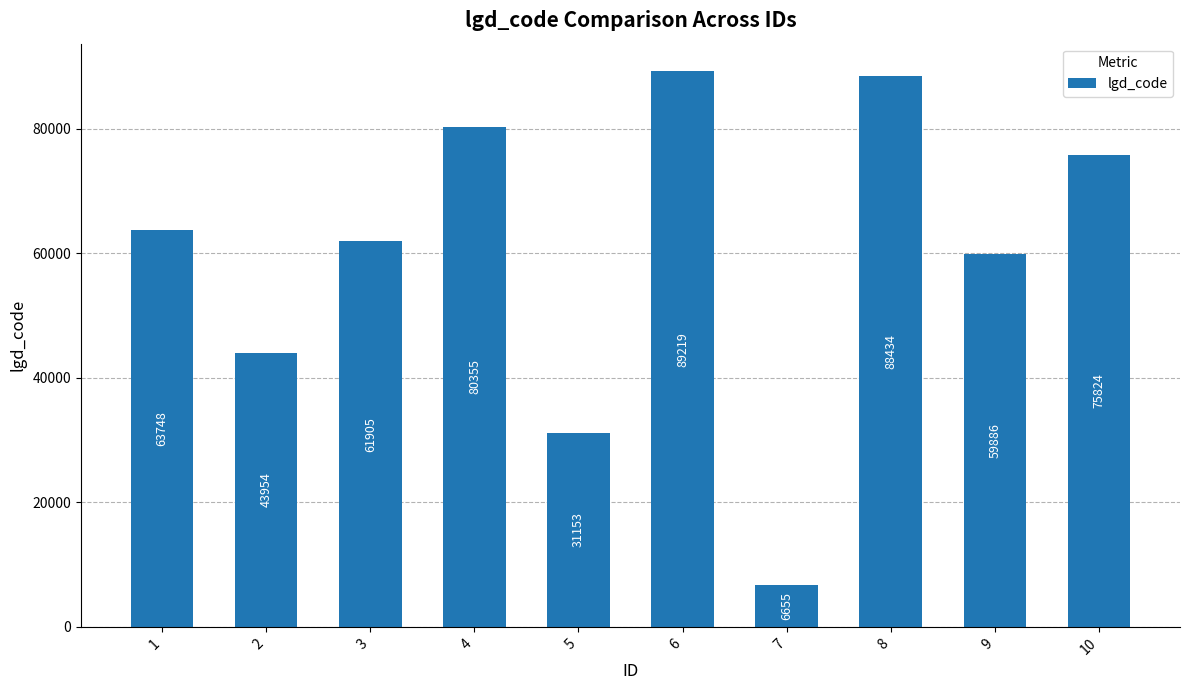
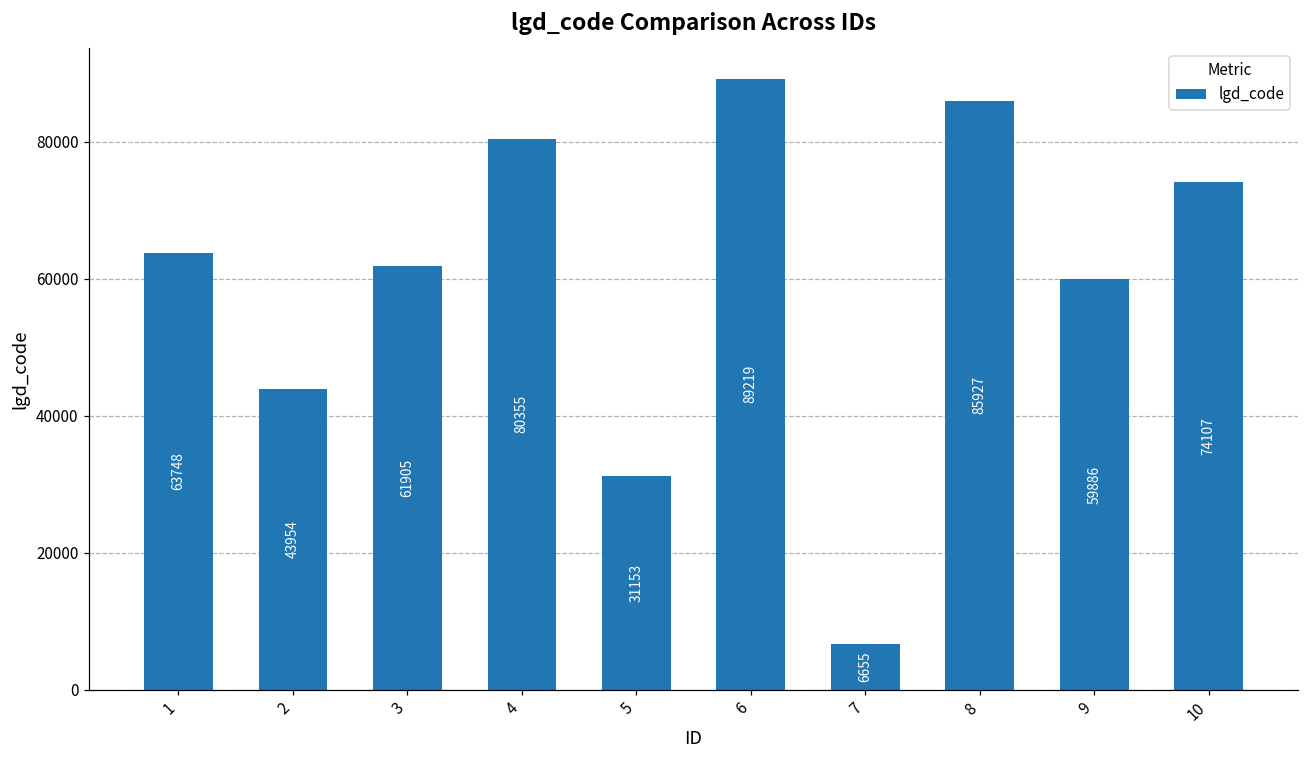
  {
    "1": 63748,
    "2": 43954,
    "3": 61905,
    "4": 80355,
    "5": 31153,
    "6": 89219,
    "7": 6655,
-   "8": 88434,
+   "8": 85927,
    "9": 59886,
-   "10": 75824
+   "10": 74107
  }
